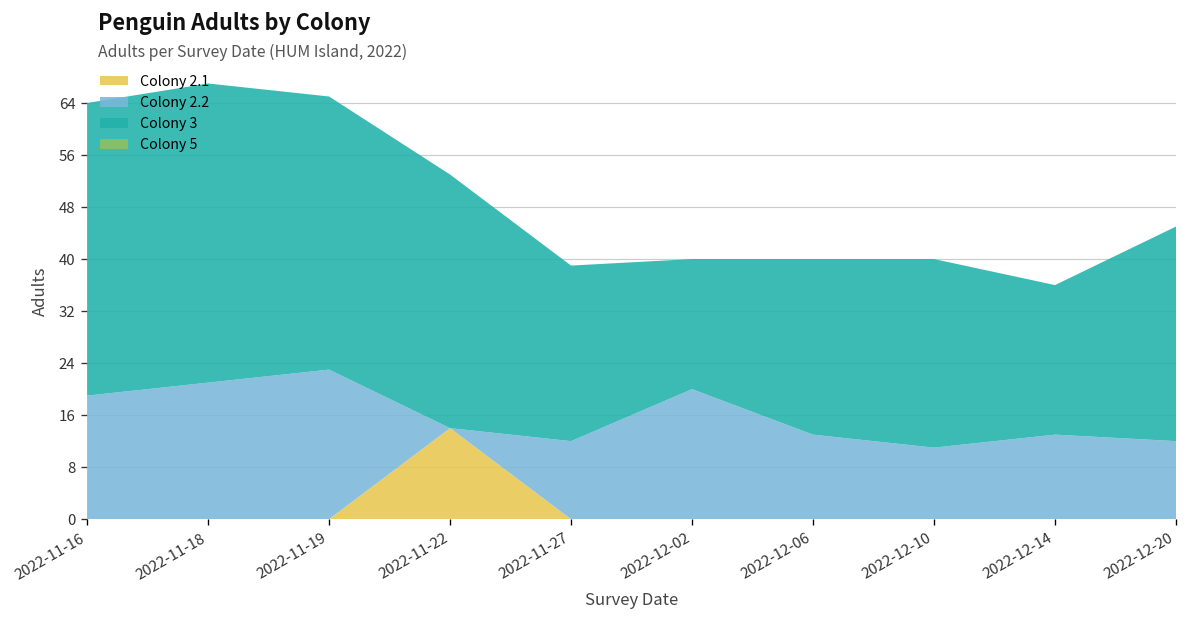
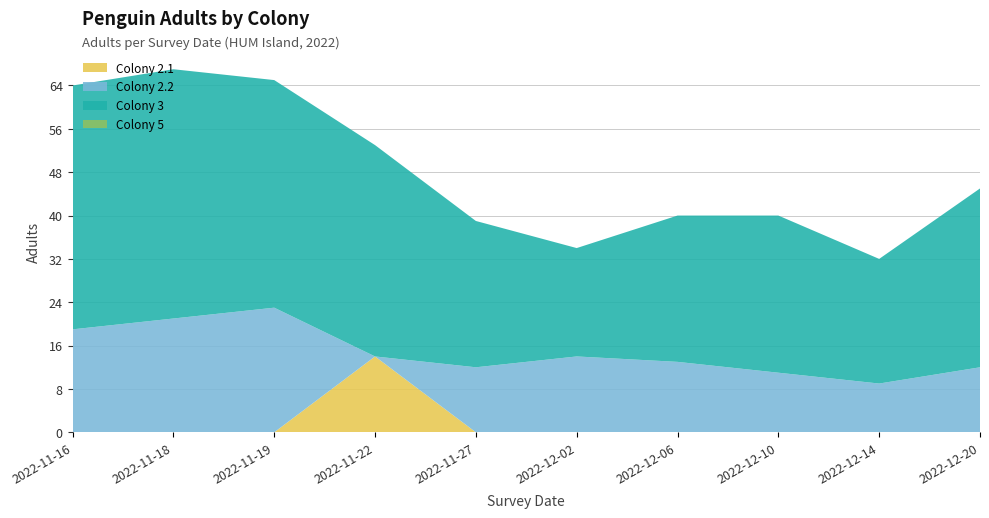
  {
    "Colony 2.1": {
      "2022-11-16": 0,
      "2022-11-18": 0,
      "2022-11-19": 0,
      "2022-11-27": 0,
      "2022-12-02": 0,
      "2022-12-06": 0,
      "2022-12-10": 0,
      "2022-12-14": 0,
      "2022-12-20": 0
    },
    "Colony 2.2": {
-     "2022-12-02": 20,
-     "2022-12-14": 13
+     "2022-12-02": 14,
+     "2022-12-14": 9
    }
  }
